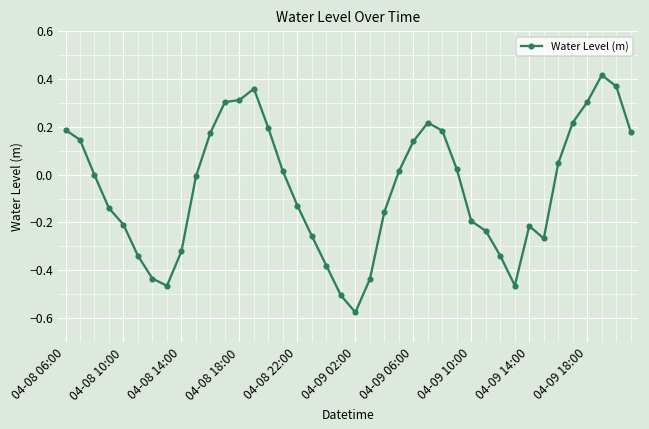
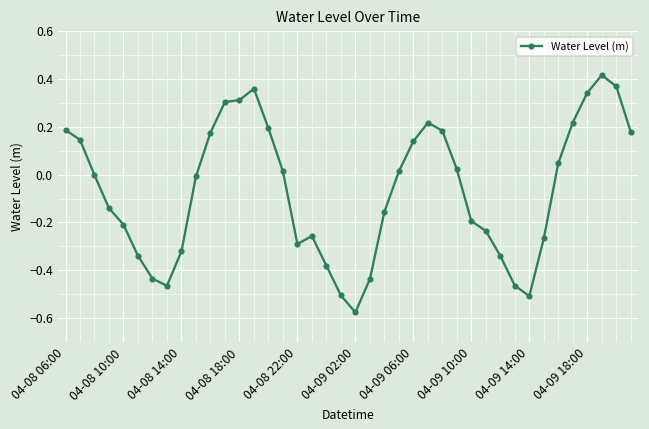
  {
    "04-08 06:00": 0.19,
    "04-08 10:00": -0.21,
    "04-08 14:00": -0.32,
    "04-08 18:00": 0.31,
-   "04-08 22:00": -0.13,
+   "04-08 22:00": -0.29,
    "04-09 02:00": -0.58,
    "04-09 06:00": 0.14,
    "04-09 10:00": -0.19,
-   "04-09 14:00": -0.22,
-   "04-09 18:00": 0.30
+   "04-09 14:00": -0.51,
+   "04-09 18:00": 0.34
  }
